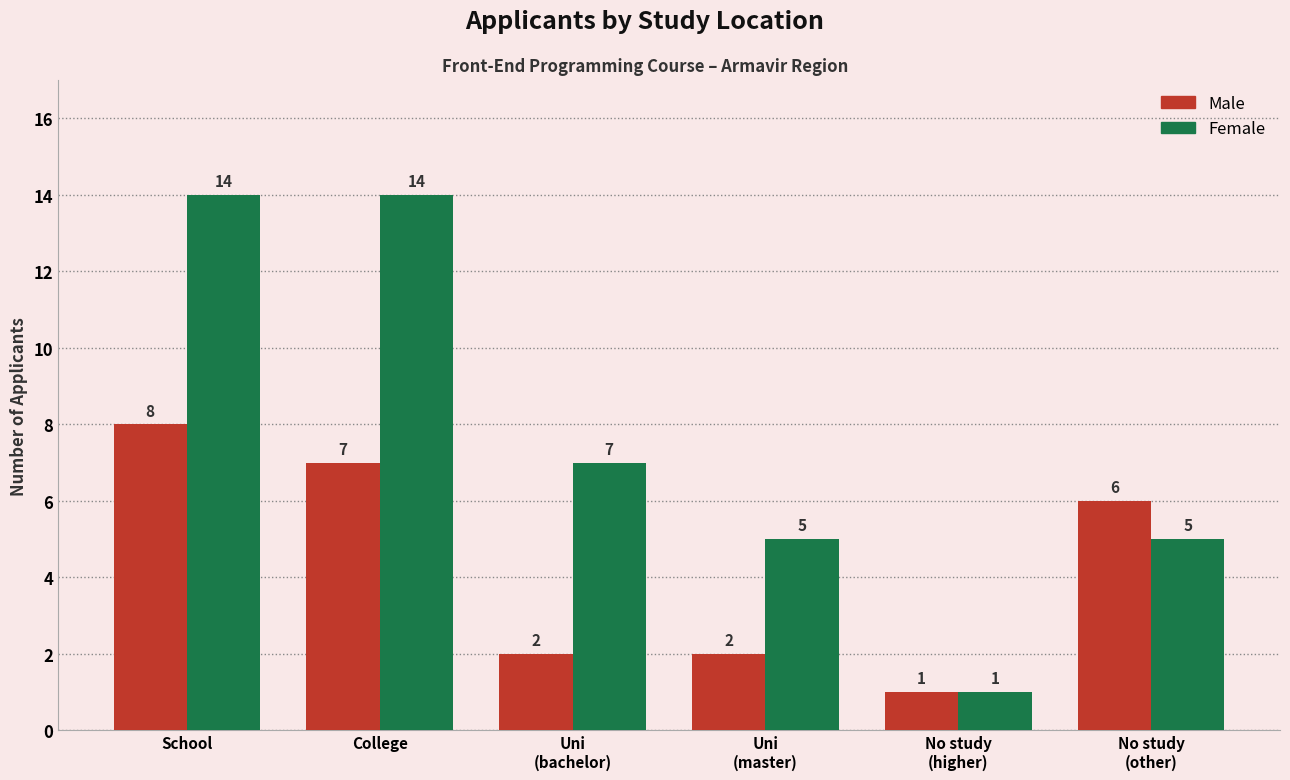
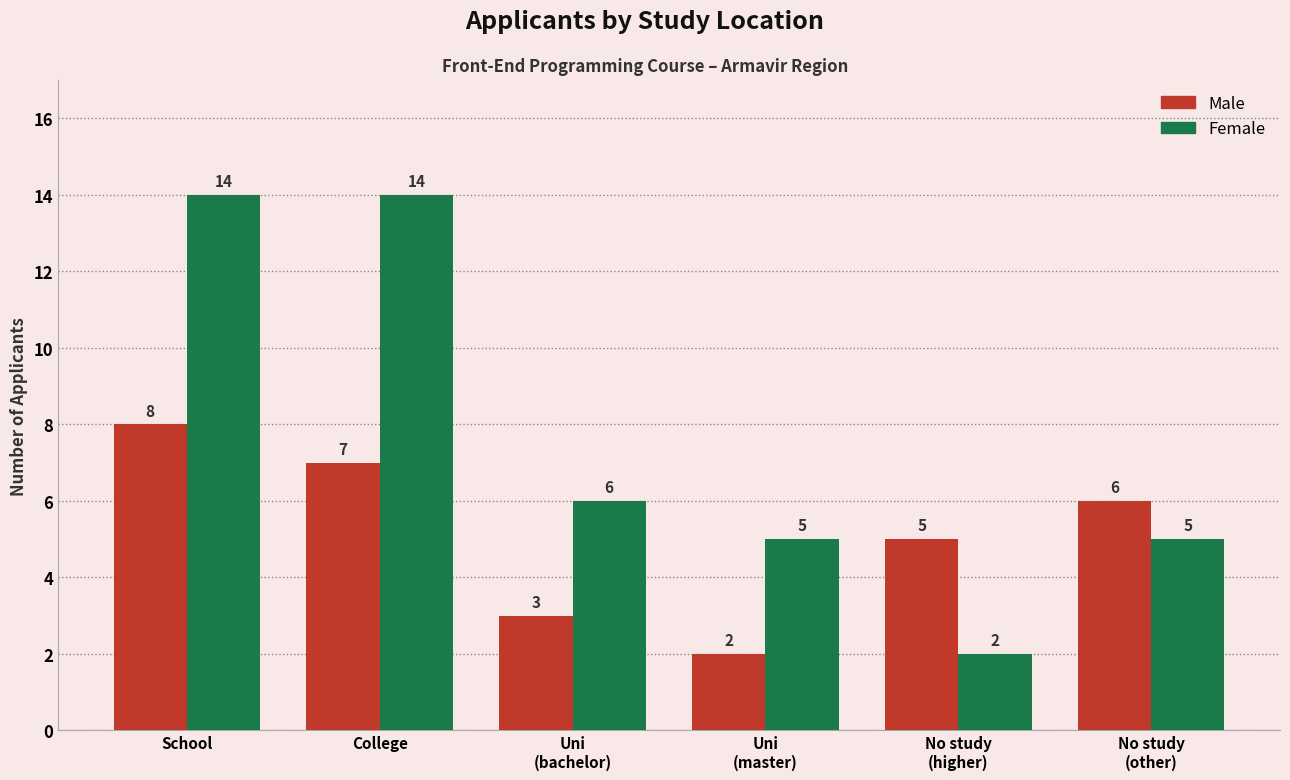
  {
    "Male": {
      "School": 8,
      "College": 7,
-     "Uni (bachelor)": 2,
+     "Uni (bachelor)": 3,
      "Uni (master)": 2,
-     "No study (higher)": 1,
+     "No study (higher)": 5,
      "No study (other)": 6
    },
    "Female": {
      "School": 14,
      "College": 14,
-     "Uni (bachelor)": 7,
+     "Uni (bachelor)": 6,
      "Uni (master)": 5,
-     "No study (higher)": 1,
+     "No study (higher)": 2,
      "No study (other)": 5
    }
  }
